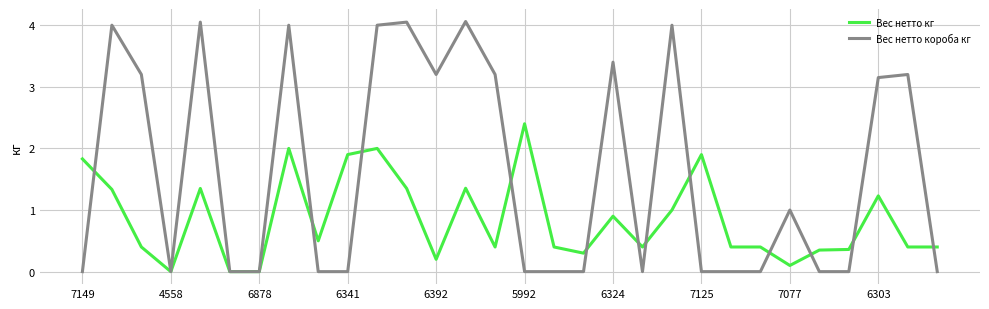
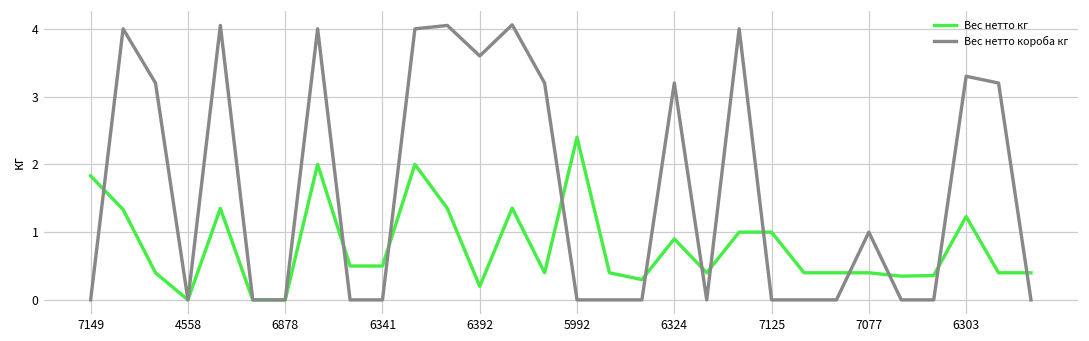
  {
    "Вес нетто кг": {
      "7149": 1.8,
-     "6341": 1.9,
+     "6341": 0.5,
      "6392": 0.2,
      "5992": 2.4,
      "6324": 0.9,
-     "7125": 1.9,
-     "7077": 0.1,
+     "7125": 1.0,
+     "7077": 0.4,
      "6303": 1.2
    },
    "Вес нетто короба кг": {
      "7149": 0.0,
      "6341": 0.0,
-     "6392": 3.2,
+     "6392": 3.6,
      "5992": 0.0,
-     "6324": 3.4,
+     "6324": 3.2,
      "7125": 0.0,
      "7077": 1.0,
-     "6303": 3.2
+     "6303": 3.3
    }
  }
